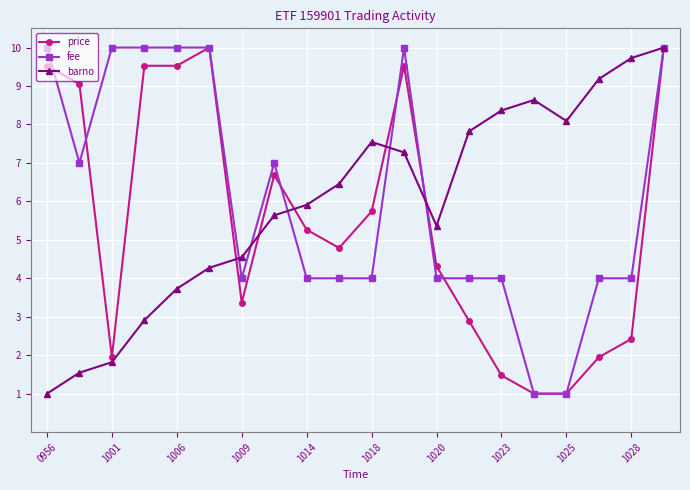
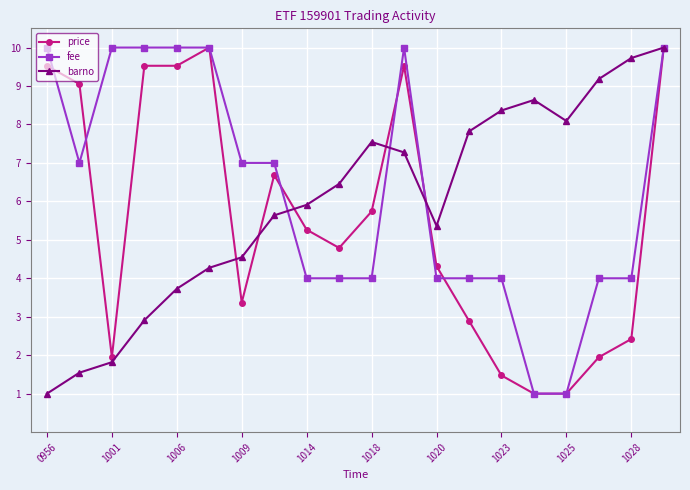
  {
    "price": {
      "1001": 1.9,
      "1006": 9.5,
      "1009": 3.4,
      "1014": 5.3,
      "1018": 5.7,
      "1020": 4.3,
      "1023": 1.5,
      "1028": 2.4
    },
    "fee": {
      "1001": 10.0,
      "1006": 10.0,
-     "1009": 4.0,
+     "1009": 7.0,
      "1014": 4.0,
      "1018": 4.0,
      "1020": 4.0,
      "1023": 4.0,
      "1028": 4.0
    },
    "barno": {
      "0956": 1.0,
      "1001": 1.8,
      "1006": 3.7,
      "1009": 4.5,
      "1014": 5.9,
      "1018": 7.5,
      "1020": 5.4,
      "1023": 8.4,
      "1025": 8.1,
      "1028": 9.7
    }
  }
